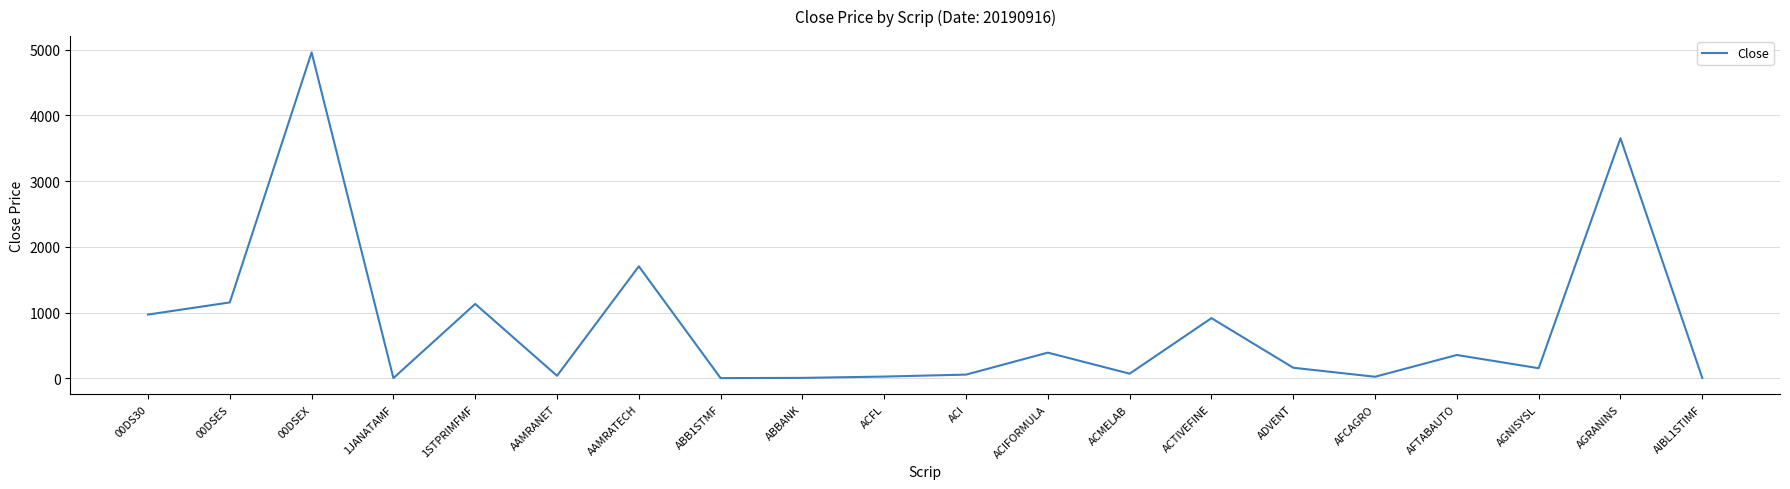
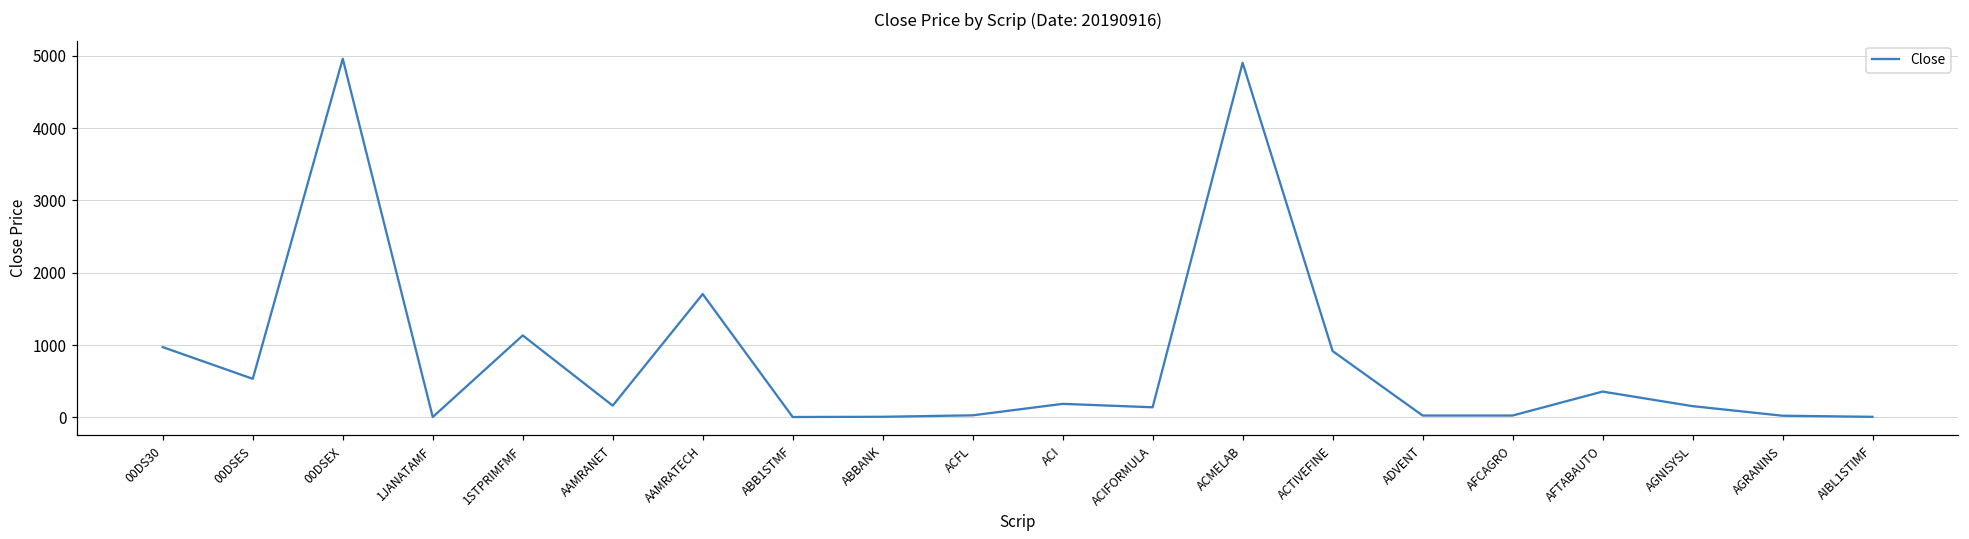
  {
    "00DS30": 1000,
-   "00DSES": 1200,
+   "00DSES": 500,
    "00DSEX": 5000,
    "1JANATAMF": 0,
    "1STPRIMFMF": 1100,
-   "AAMRANET": 0,
+   "AAMRANET": 200,
    "AAMRATECH": 1700,
    "ABB1STMF": 0,
    "ABBANK": 0,
    "ACFL": 0,
-   "ACI": 100,
-   "ACIFORMULA": 400,
-   "ACMELAB": 100,
+   "ACI": 200,
+   "ACIFORMULA": 100,
+   "ACMELAB": 4900,
    "ACTIVEFINE": 900,
-   "ADVENT": 200,
+   "ADVENT": 0,
    "AFCAGRO": 0,
    "AFTABAUTO": 400,
    "AGNISYSL": 200,
-   "AGRANINS": 3700,
+   "AGRANINS": 0,
    "AIBL1STIMF": 0
  }
